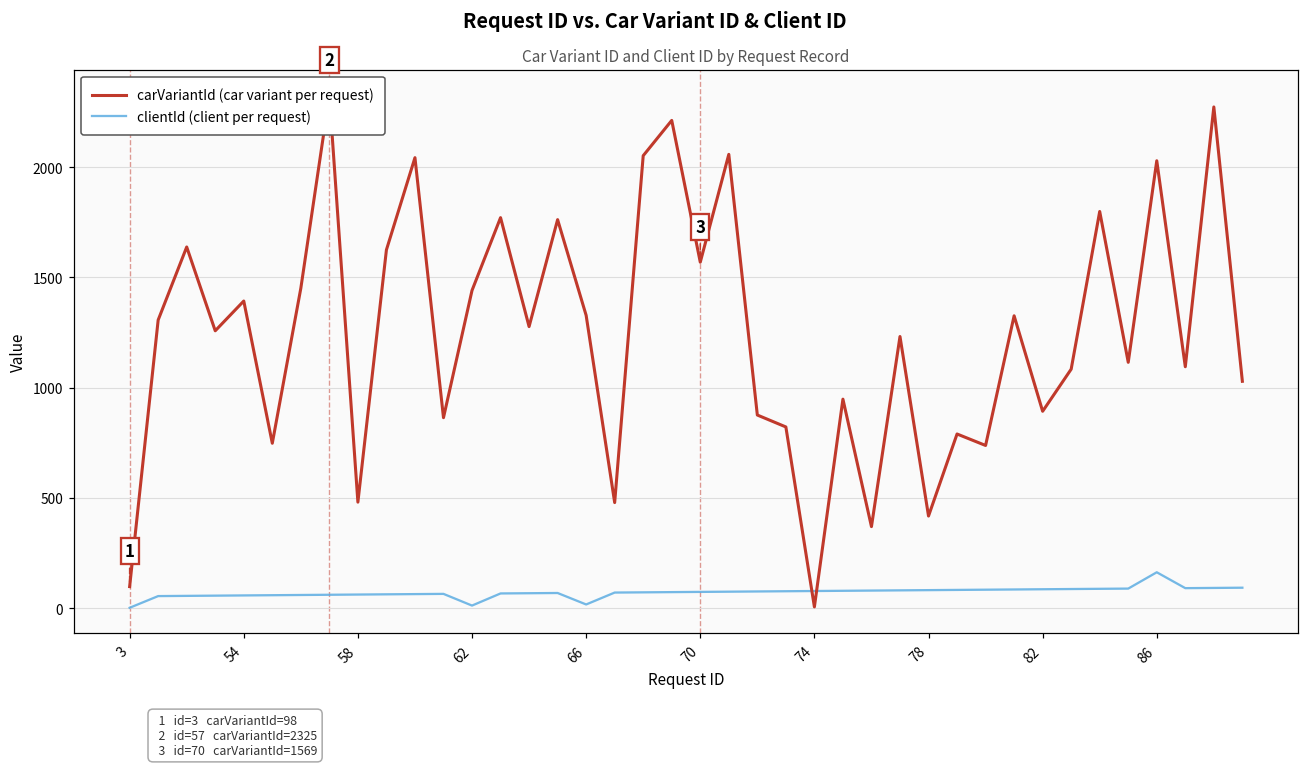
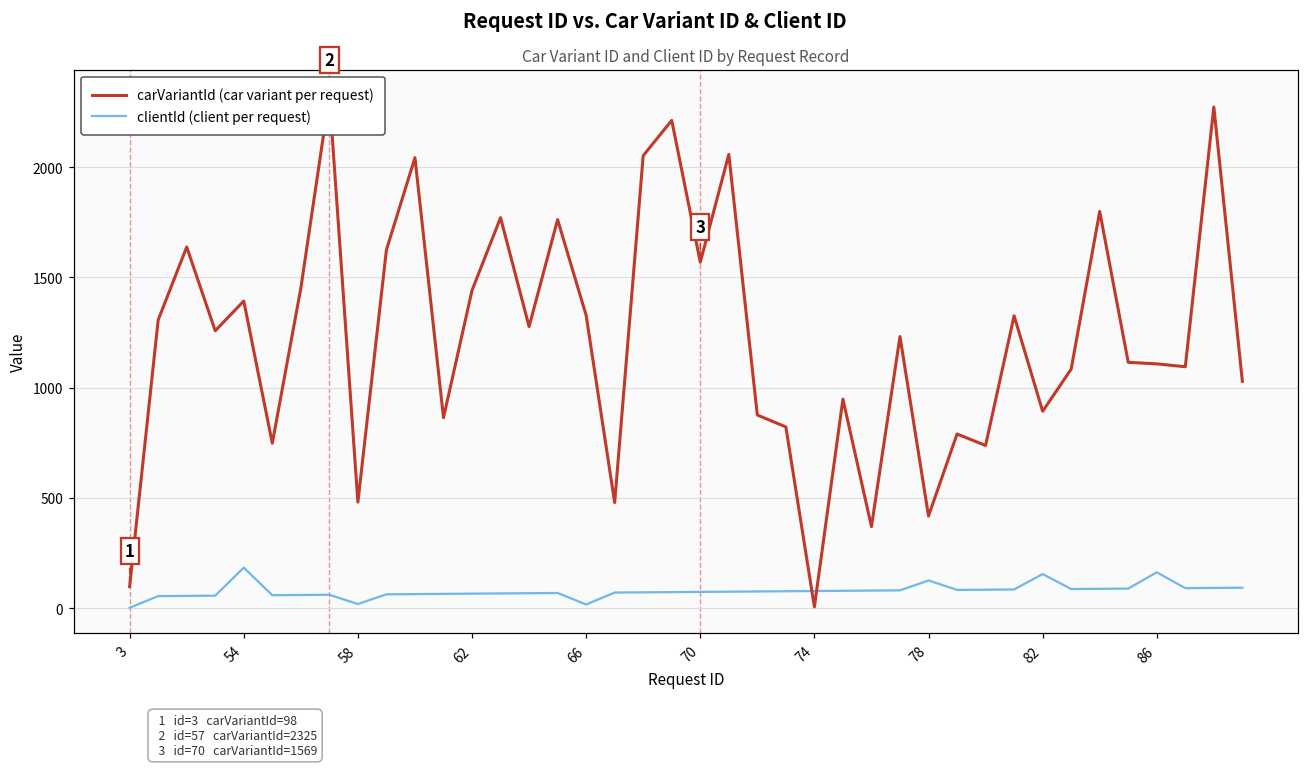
  {
    "carVariantId (car variant per request)": {
      "54": 1390,
      "58": 480,
      "62": 1440,
      "66": 1330,
      "74": 10,
      "78": 420,
      "82": 890,
-     "86": 2030
+     "86": 1110
    },
    "clientId (client per request)": {
      "3": 0,
-     "54": 60,
-     "58": 60,
-     "62": 10,
+     "54": 180,
+     "58": 20,
+     "62": 70,
      "66": 20,
      "70": 70,
      "74": 80,
-     "78": 80,
-     "82": 90,
+     "78": 130,
+     "82": 160,
      "86": 160
    }
  }
